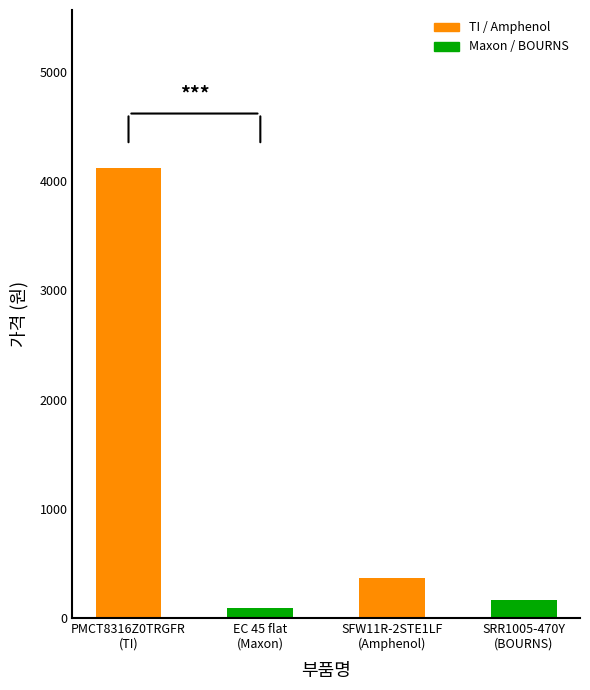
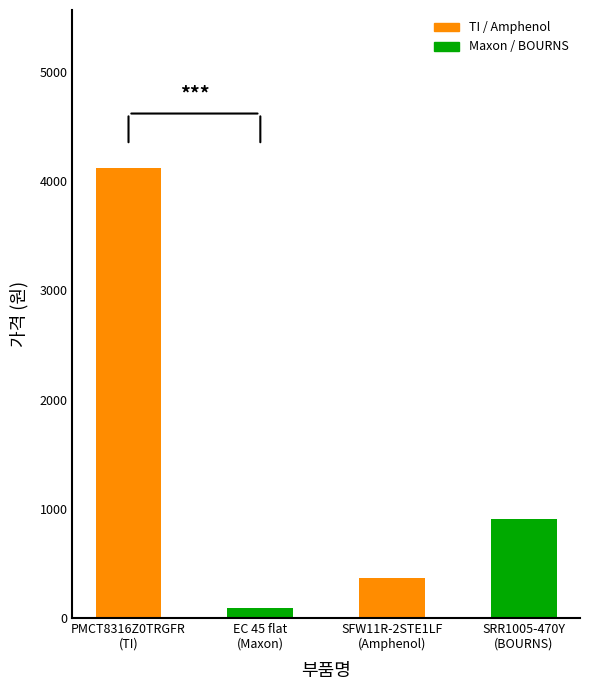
  {
    "PMCT8316Z0TRGFR (TI)": 4130,
    "EC 45 flat (Maxon)": 90,
    "SFW11R-2STE1LF (Amphenol)": 370,
-   "SRR1005-470Y (BOURNS)": 160
+   "SRR1005-470Y (BOURNS)": 910
  }
